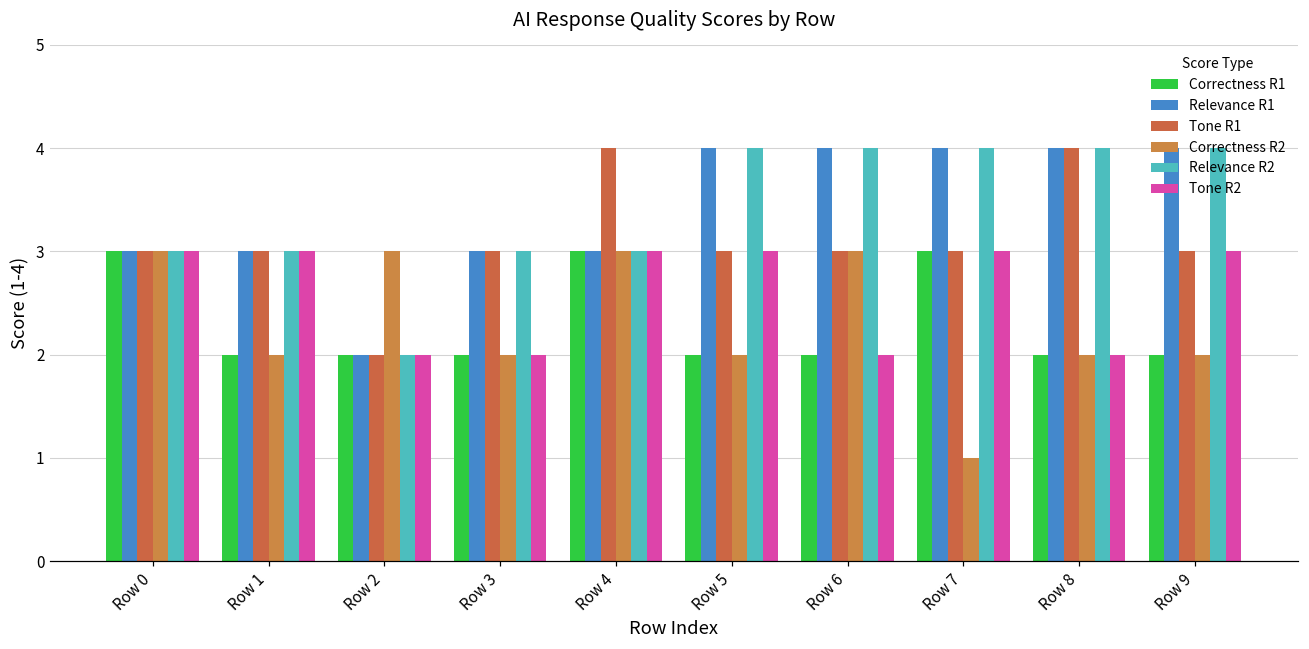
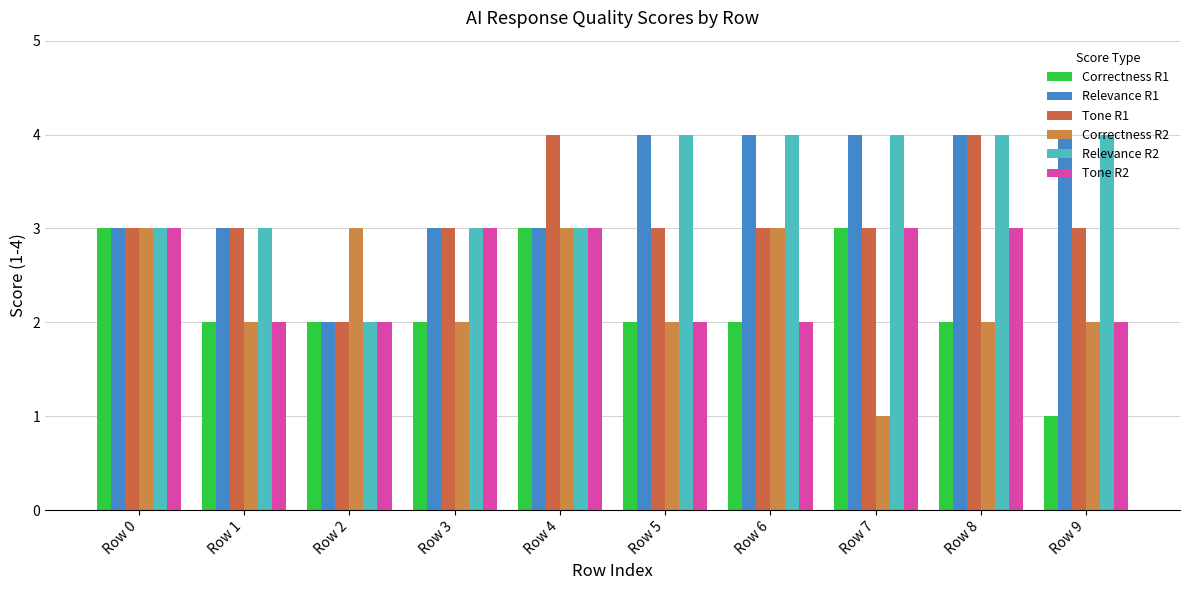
  {
    "Correctness R1": {
      "Row 0": 3,
      "Row 1": 2,
      "Row 2": 2,
      "Row 3": 2,
      "Row 4": 3,
      "Row 5": 2,
      "Row 6": 2,
      "Row 7": 3,
      "Row 8": 2,
-     "Row 9": 2
+     "Row 9": 1
    },
    "Tone R2": {
      "Row 0": 3,
-     "Row 1": 3,
+     "Row 1": 2,
      "Row 2": 2,
-     "Row 3": 2,
+     "Row 3": 3,
      "Row 4": 3,
-     "Row 5": 3,
+     "Row 5": 2,
      "Row 6": 2,
      "Row 7": 3,
-     "Row 8": 2,
-     "Row 9": 3
+     "Row 8": 3,
+     "Row 9": 2
    }
  }
